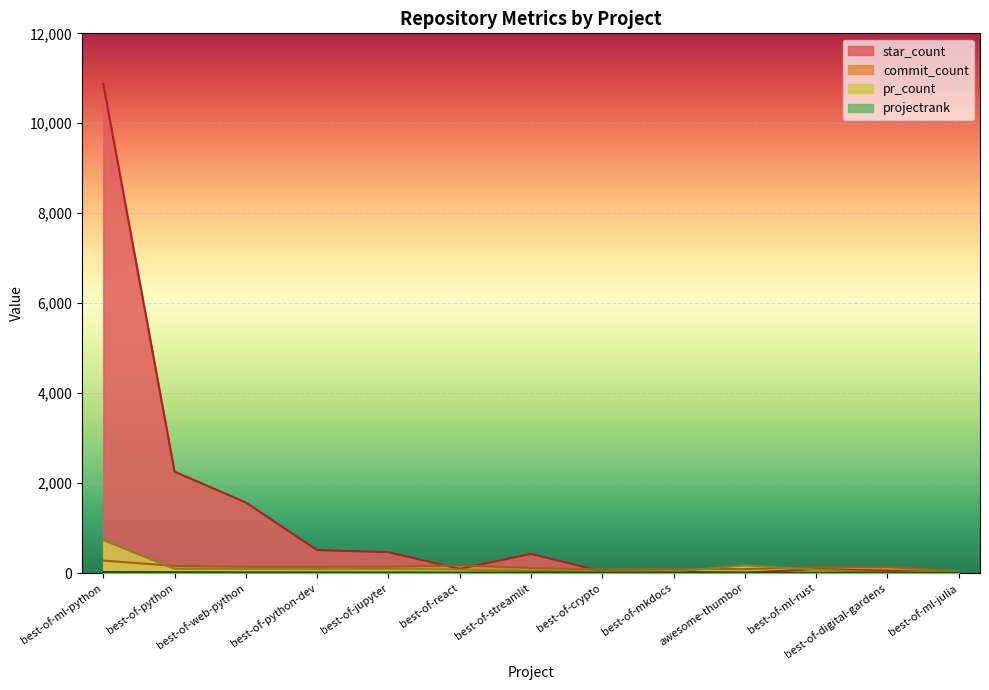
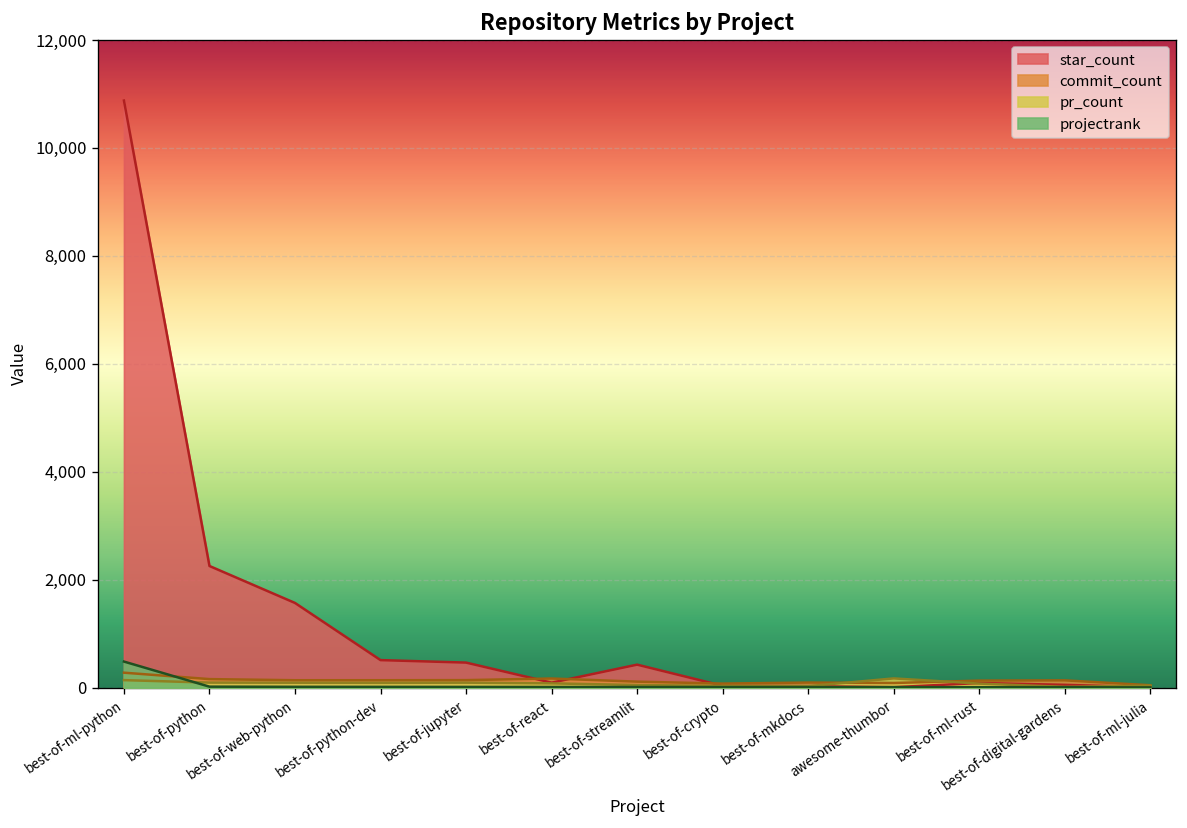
  {
    "pr_count": {
-     "best-of-ml-python": 700,
+     "best-of-ml-python": 100,
      "best-of-python": 100,
      "awesome-thumbor": 200
    },
    "projectrank": {
-     "best-of-ml-python": 0,
+     "best-of-ml-python": 500,
      "best-of-python": 0,
      "best-of-web-python": 0,
      "best-of-python-dev": 0,
      "best-of-jupyter": 0,
      "best-of-react": 0,
      "best-of-ml-rust": 0
    }
  }
